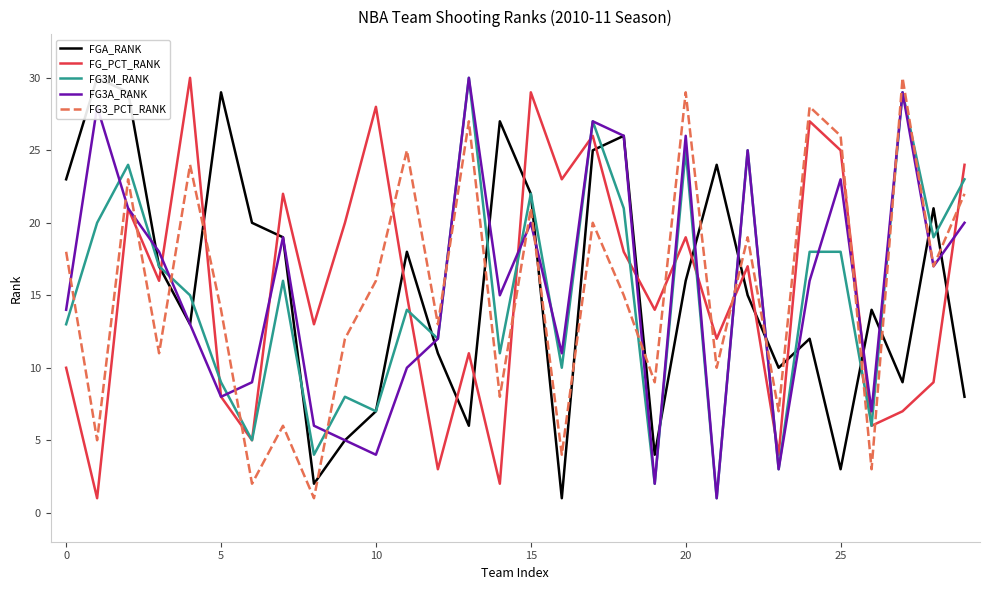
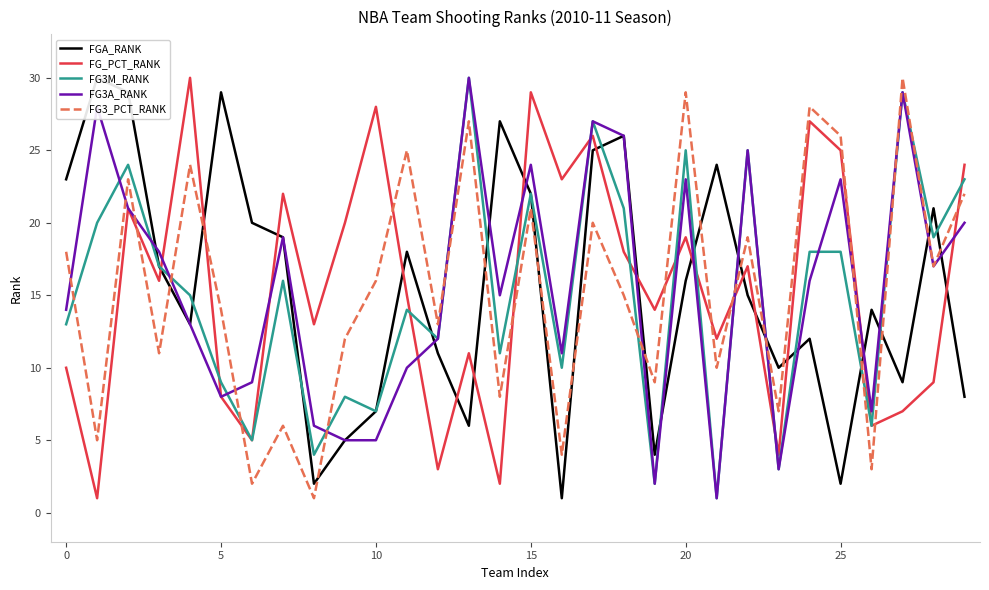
  {
    "FGA_RANK": {
      "0": 23,
      "5": 29,
      "20": 16,
-     "25": 3
+     "25": 2
    },
    "FG3M_RANK": {
      "0": 13,
      "5": 9,
      "20": 25,
      "25": 18
    },
    "FG3A_RANK": {
      "0": 14,
-     "10": 4,
-     "15": 20,
-     "20": 26,
+     "10": 5,
+     "15": 24,
+     "20": 23,
      "25": 23
    }
  }
